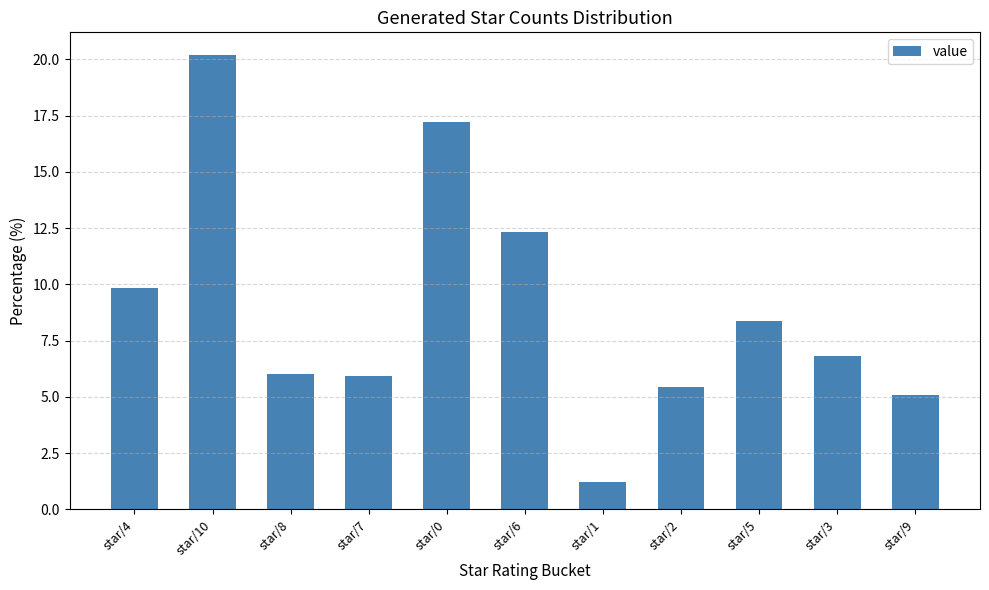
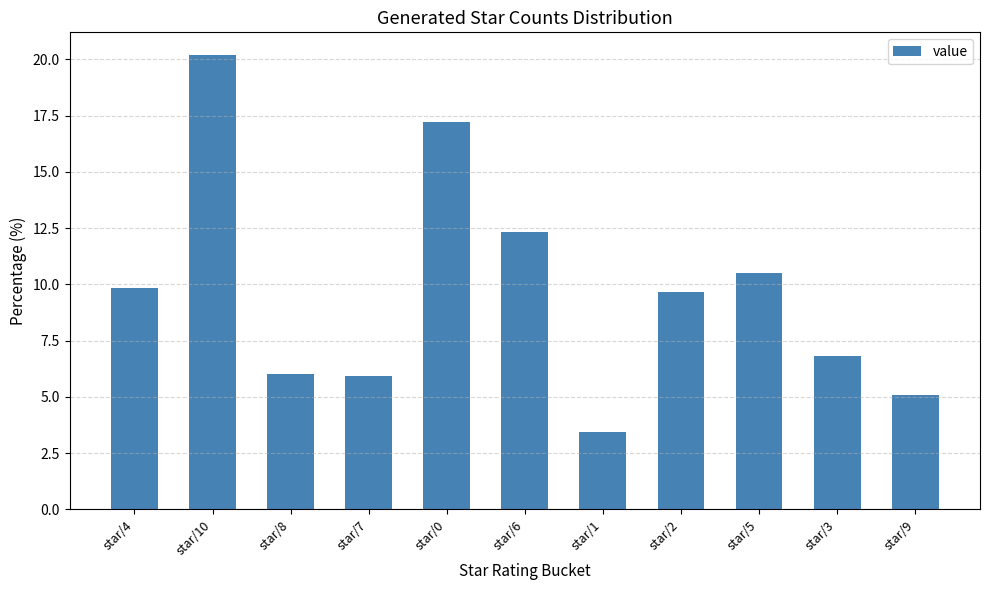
  {
    "star/4": 9.9,
    "star/10": 20.2,
    "star/8": 6.0,
    "star/7": 5.9,
    "star/0": 17.2,
    "star/6": 12.3,
-   "star/1": 1.2,
-   "star/2": 5.4,
-   "star/5": 8.4,
+   "star/1": 3.4,
+   "star/2": 9.6,
+   "star/5": 10.5,
    "star/3": 6.8,
    "star/9": 5.1
  }
